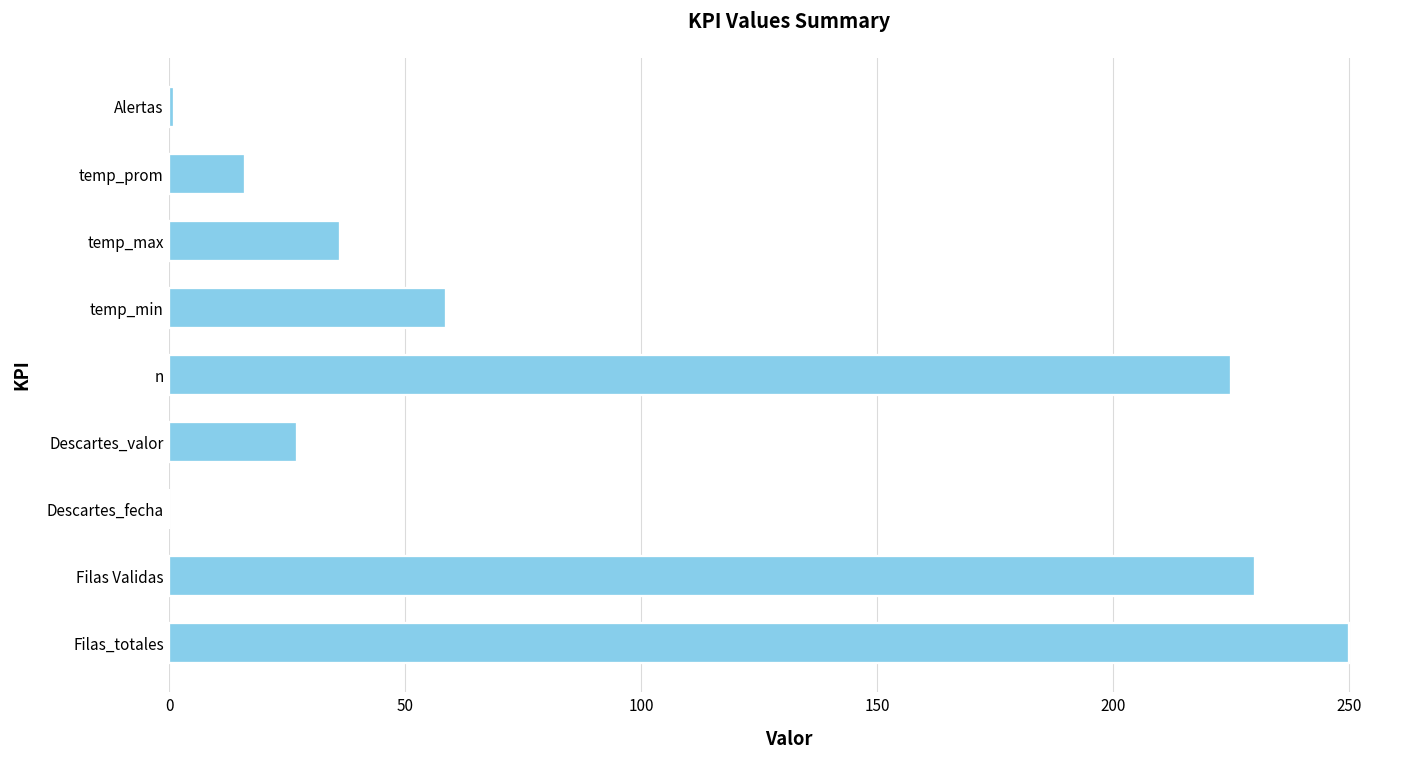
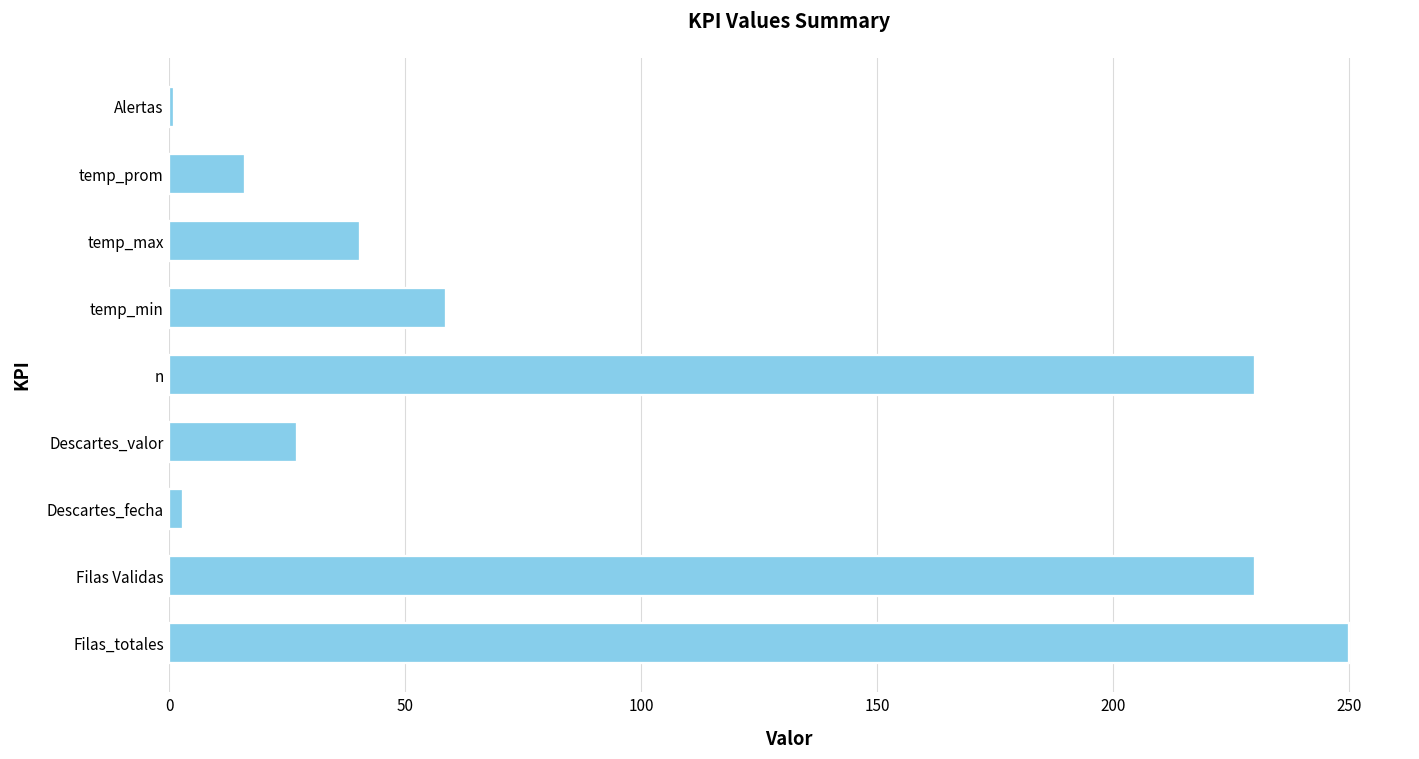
  {
    "Alertas": 1,
    "temp_prom": 16,
-   "temp_max": 36,
+   "temp_max": 40,
    "temp_min": 59,
-   "n": 225,
+   "n": 230,
    "Descartes_valor": 27,
-   "Descartes_fecha": 0,
+   "Descartes_fecha": 3,
    "Filas Validas": 230,
    "Filas_totales": 250
  }
